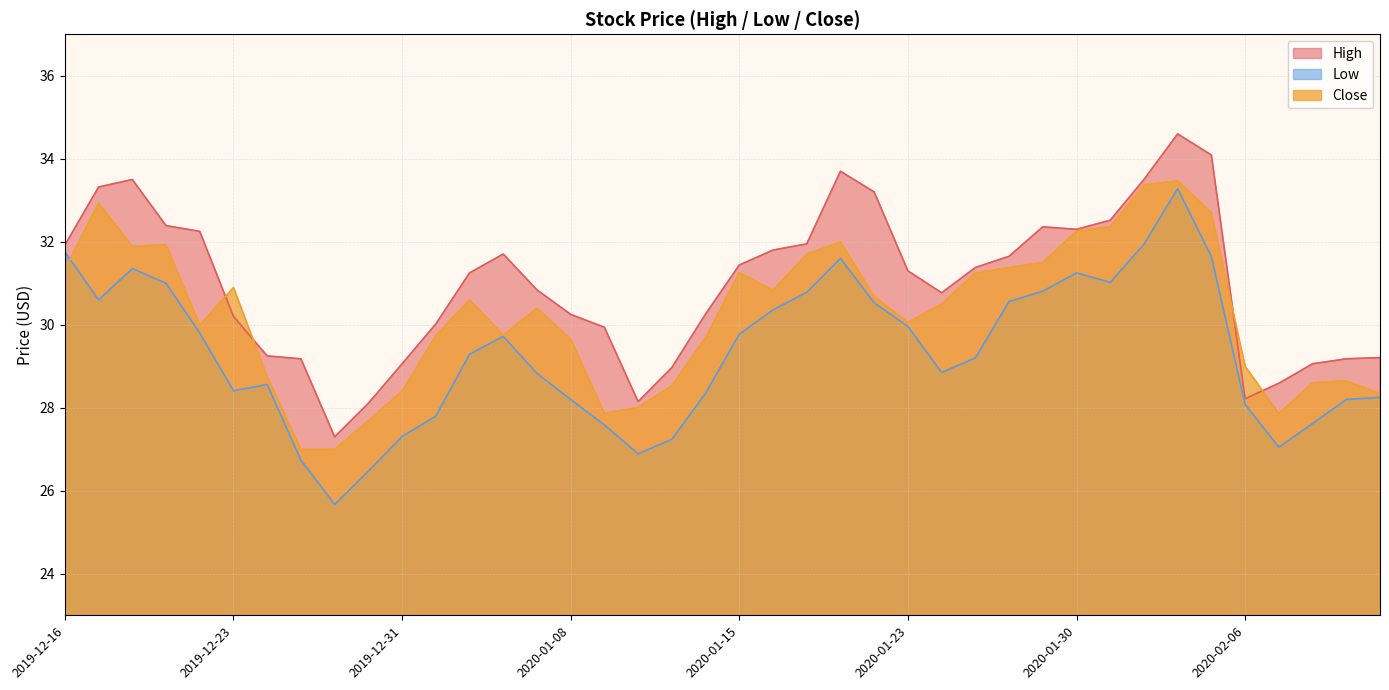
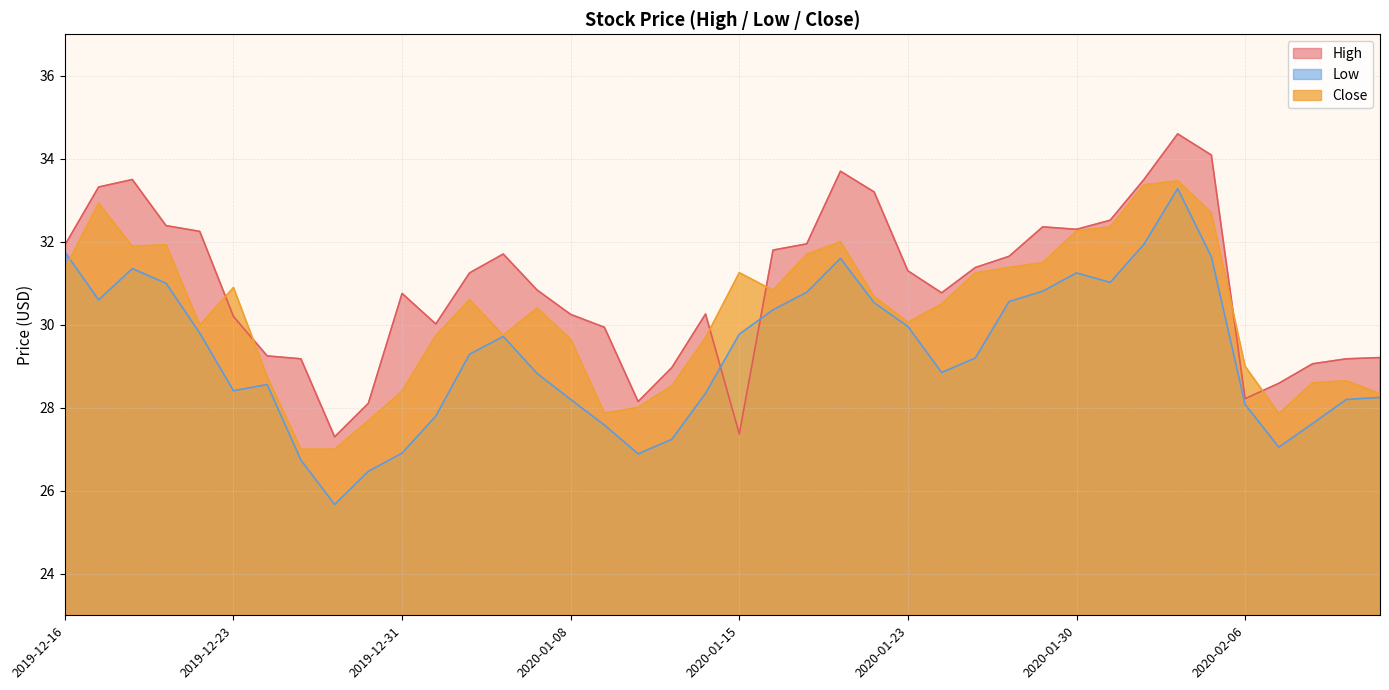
  {
    "High": {
      "2019-12-16": 31.9,
      "2019-12-23": 30.2,
-     "2019-12-31": 29.1,
+     "2019-12-31": 30.8,
      "2020-01-08": 30.3,
-     "2020-01-15": 31.4,
+     "2020-01-15": 27.4,
      "2020-01-23": 31.3,
      "2020-02-06": 28.2
    },
    "Low": {
      "2019-12-16": 31.8,
      "2019-12-23": 28.4,
-     "2019-12-31": 27.3,
+     "2019-12-31": 26.9,
      "2020-01-08": 28.2,
      "2020-01-15": 29.8,
      "2020-01-23": 30.0,
      "2020-01-30": 31.3,
      "2020-02-06": 28.1
    },
    "Close": {
      "2019-12-16": 31.3,
      "2019-12-23": 30.9,
      "2019-12-31": 28.4,
      "2020-01-08": 29.7,
      "2020-01-15": 31.3,
      "2020-01-23": 30.1,
      "2020-02-06": 29.0
    }
  }
